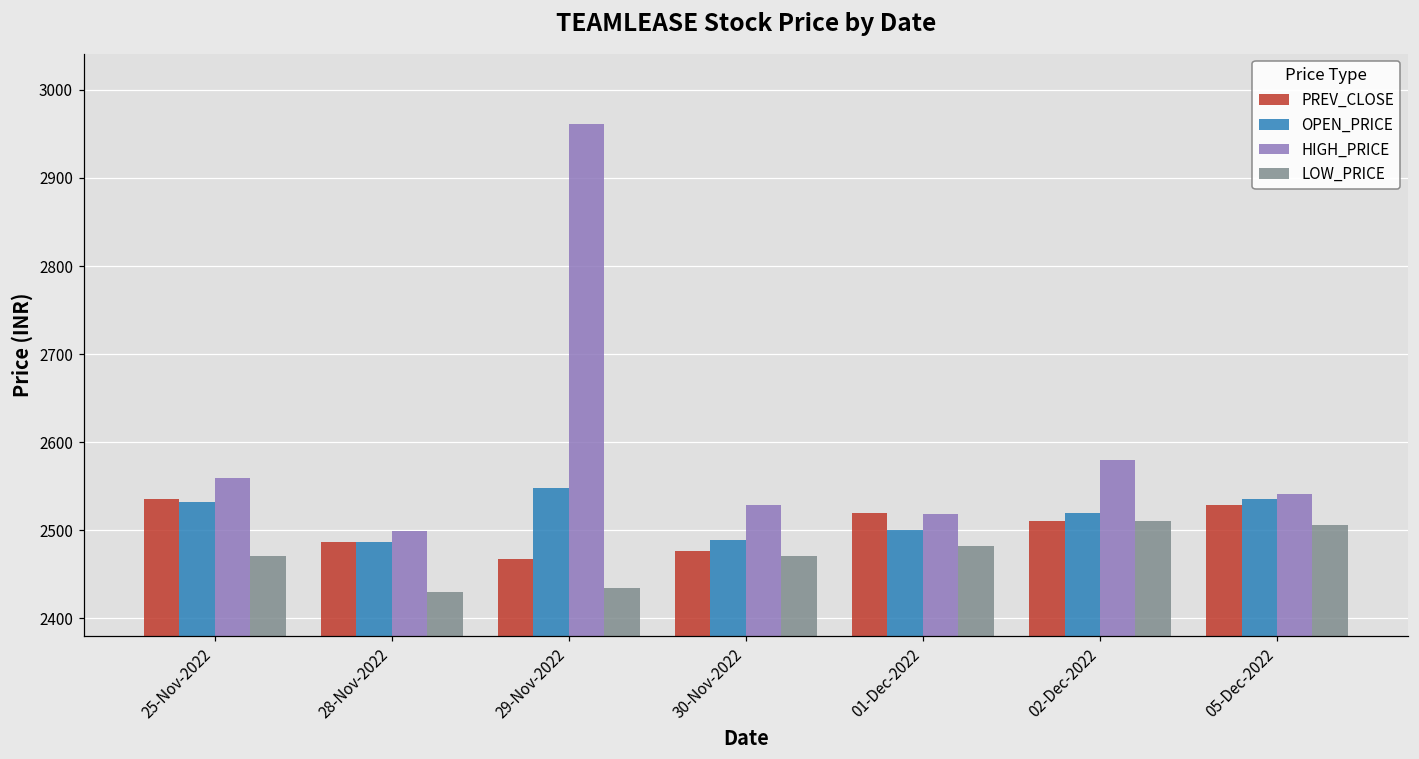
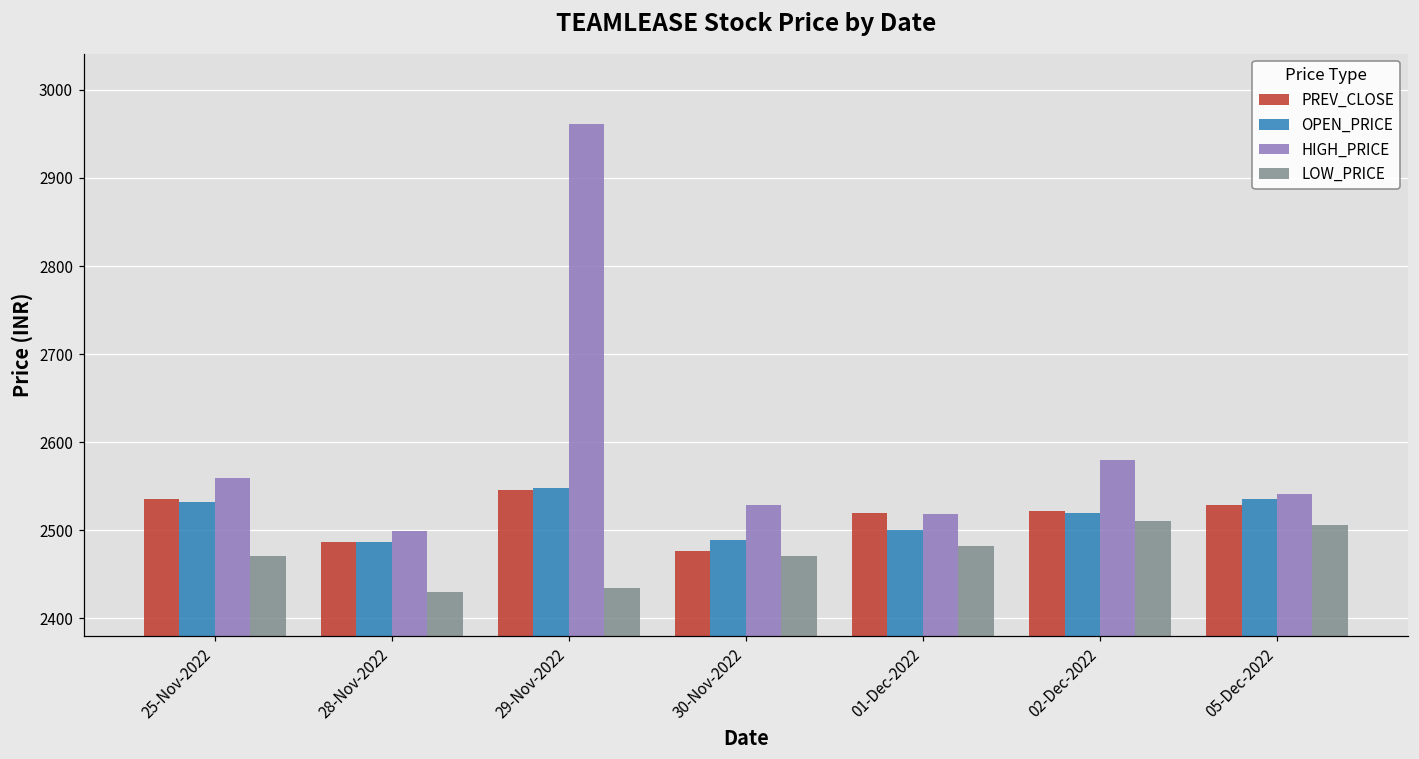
  {
    "PREV_CLOSE": {
      "25-Nov-2022": 2540,
      "28-Nov-2022": 2490,
-     "29-Nov-2022": 2470,
+     "29-Nov-2022": 2550,
      "30-Nov-2022": 2480,
      "01-Dec-2022": 2520,
-     "02-Dec-2022": 2510,
+     "02-Dec-2022": 2520,
      "05-Dec-2022": 2530
    },
    "OPEN_PRICE": {
      "25-Nov-2022": 2530,
      "28-Nov-2022": 2490,
      "29-Nov-2022": 2550,
      "30-Nov-2022": 2490,
      "01-Dec-2022": 2500,
      "02-Dec-2022": 2520,
      "05-Dec-2022": 2540
    }
  }
